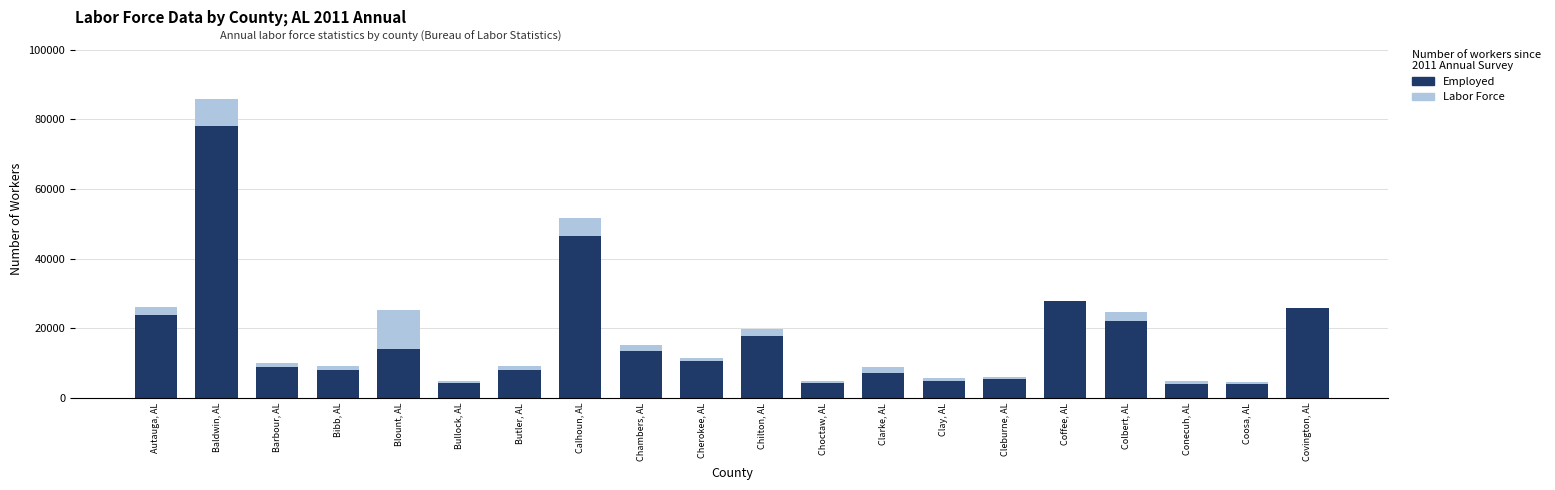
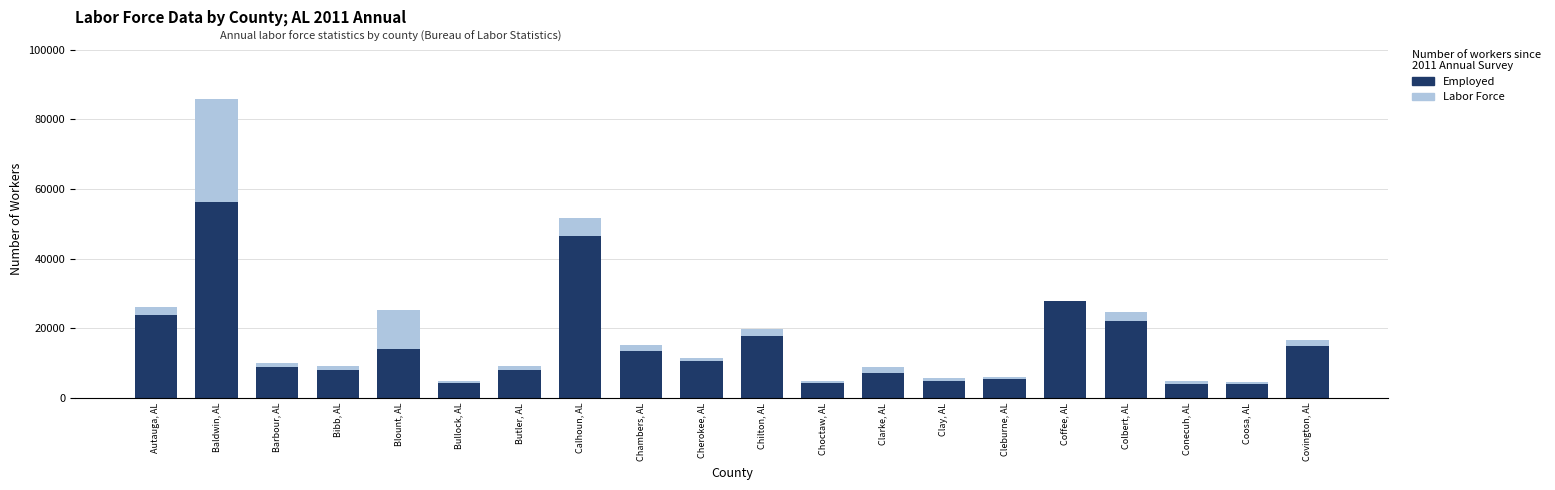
  {
    "Labor Force": {
      "Autauga, AL": 26000,
      "Baldwin, AL": 86000,
      "Barbour, AL": 10000,
      "Bibb, AL": 9000,
      "Blount, AL": 25000,
      "Bullock, AL": 5000,
      "Butler, AL": 9000,
      "Calhoun, AL": 52000,
      "Chambers, AL": 15000,
      "Cherokee, AL": 12000,
      "Chilton, AL": 20000,
      "Choctaw, AL": 5000,
      "Clarke, AL": 9000,
      "Clay, AL": 6000,
      "Cleburne, AL": 6000,
      "Colbert, AL": 25000,
      "Conecuh, AL": 5000,
      "Coosa, AL": 5000
    },
    "Employed": {
-     "Baldwin, AL": 78000,
+     "Baldwin, AL": 56000,
      "Bullock, AL": 4000,
      "Coffee, AL": 28000,
-     "Covington, AL": 26000
+     "Covington, AL": 15000
    }
  }
